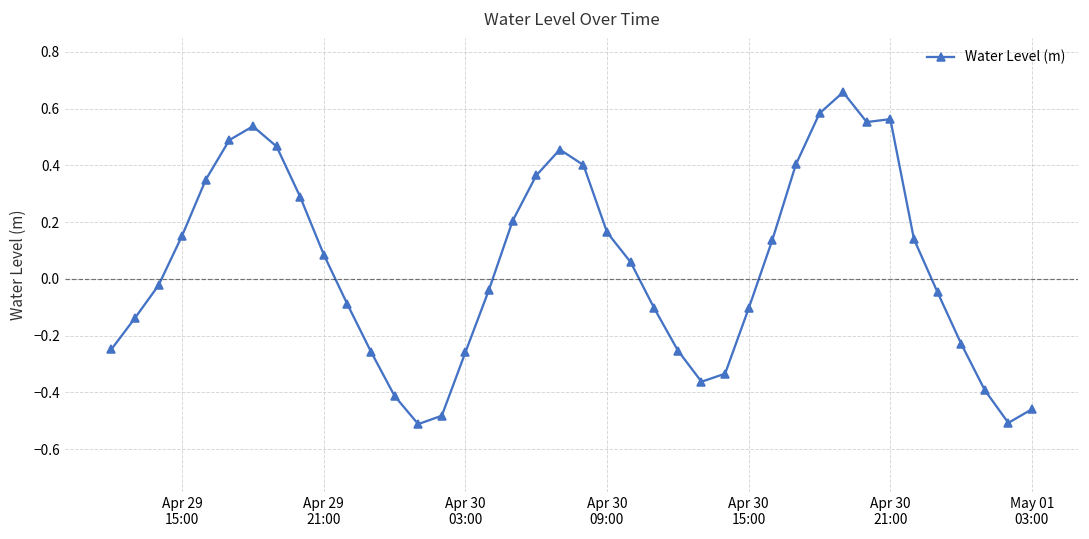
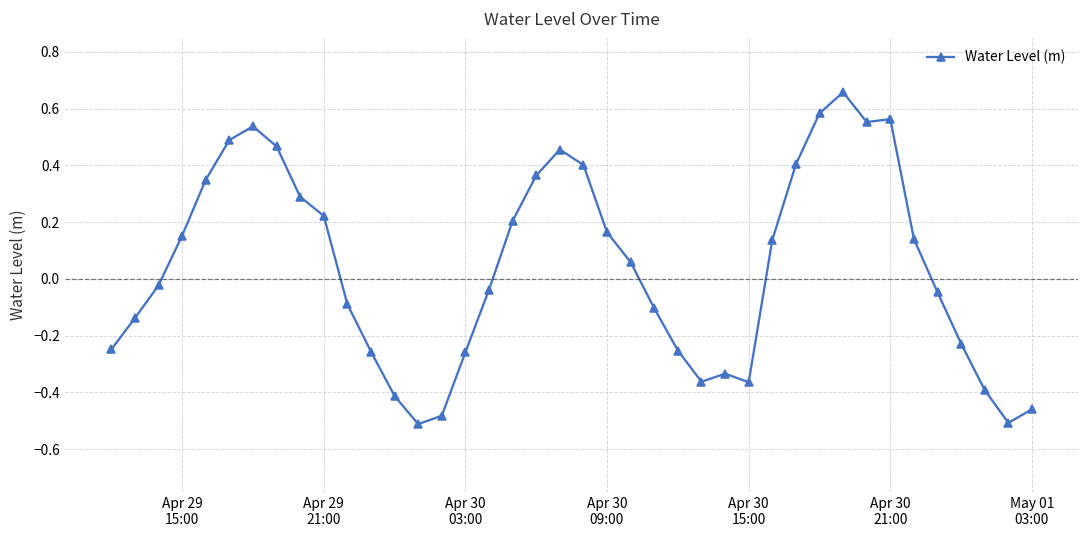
  {
    "Apr 29 15:00": 0.15,
-   "Apr 29 21:00": 0.09,
+   "Apr 29 21:00": 0.22,
    "Apr 30 03:00": -0.26,
    "Apr 30 09:00": 0.16,
-   "Apr 30 15:00": -0.10,
+   "Apr 30 15:00": -0.36,
    "Apr 30 21:00": 0.56,
    "May 01 03:00": -0.46
  }
